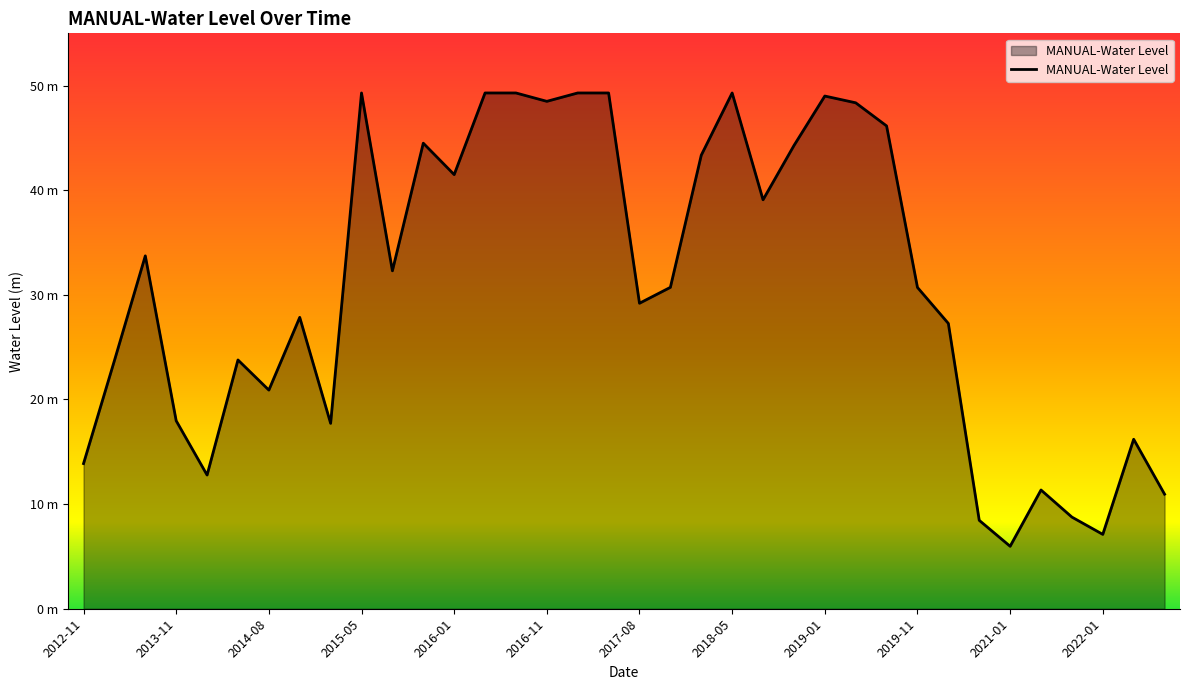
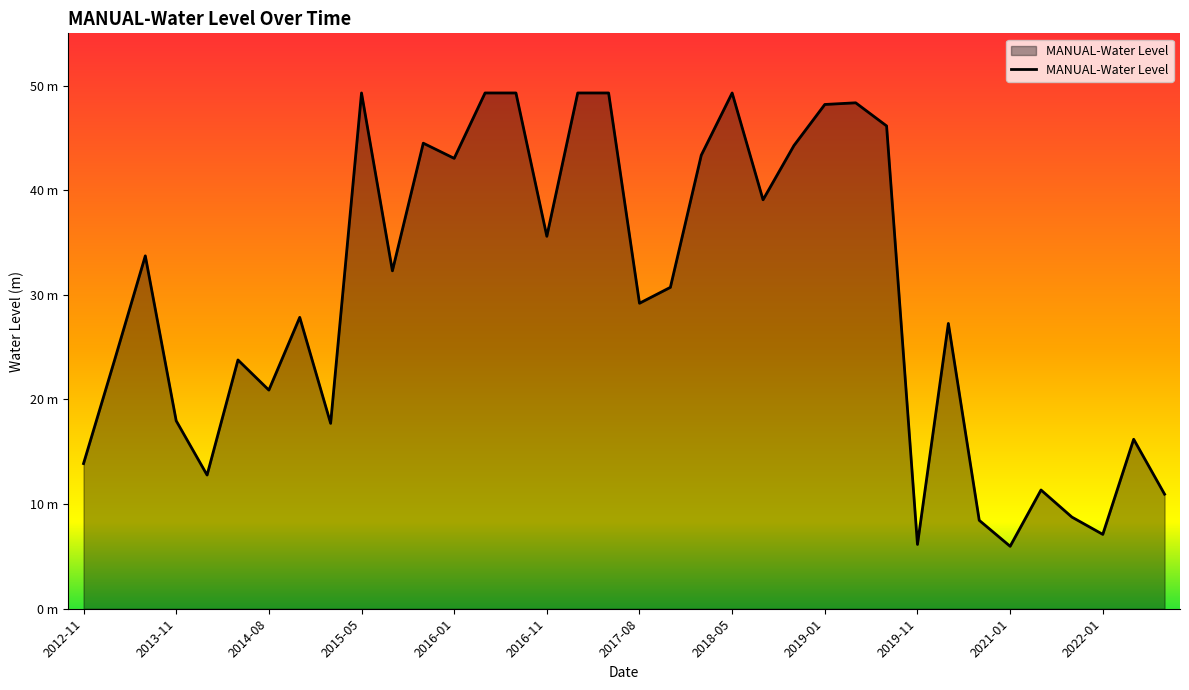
  {
    "2012-11": "13.9 m",
    "2013-11": "18.0 m",
    "2014-08": "20.9 m",
    "2015-05": "49.3 m",
-   "2016-01": "41.5 m",
-   "2016-11": "48.5 m",
+   "2016-01": "43.0 m",
+   "2016-11": "35.6 m",
    "2017-08": "29.2 m",
    "2018-05": "49.3 m",
-   "2019-01": "49.0 m",
-   "2019-11": "30.7 m",
+   "2019-01": "48.2 m",
+   "2019-11": "6.1 m",
    "2021-01": "6.0 m",
    "2022-01": "7.1 m"
  }
